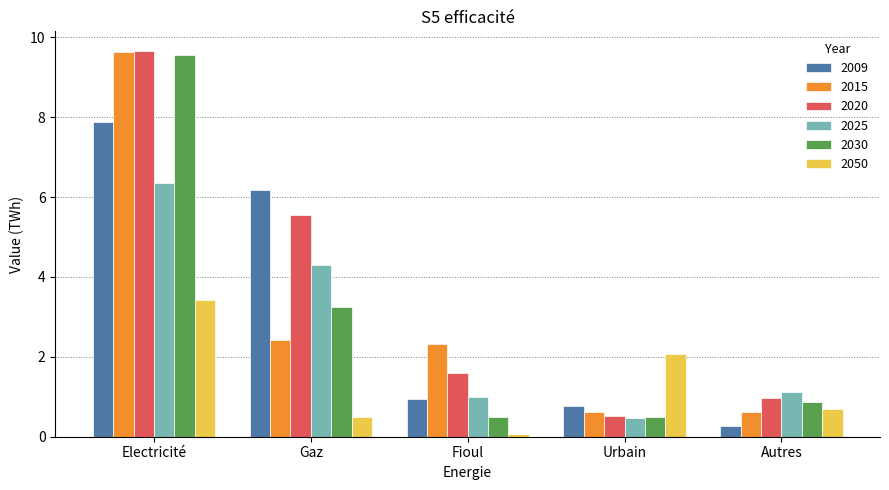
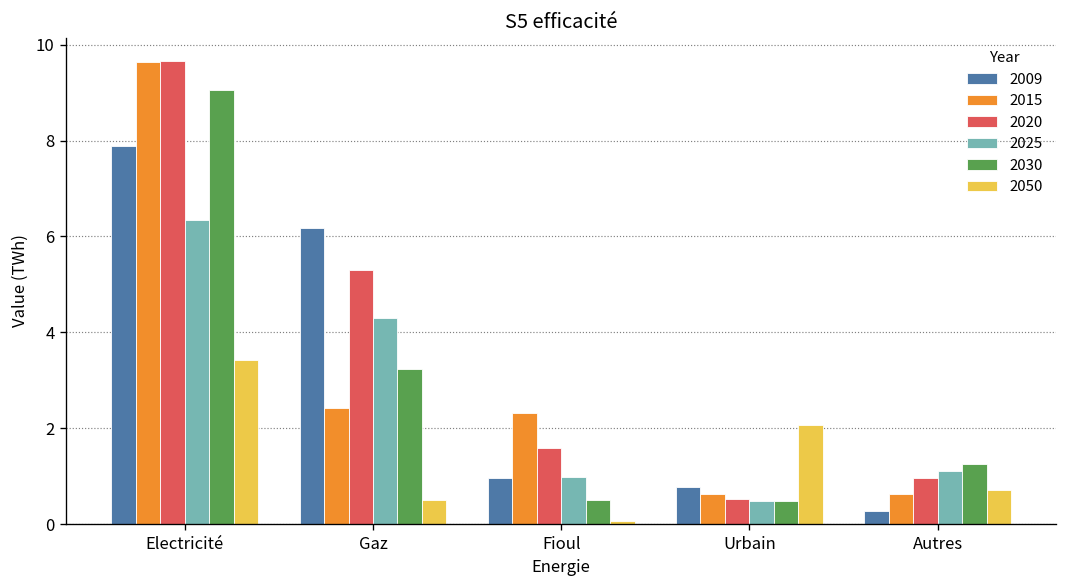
  {
    "2009": {
      "Electricité": 7.9,
      "Gaz": 6.2,
      "Fioul": 1.0,
      "Urbain": 0.8,
      "Autres": 0.3
    },
    "2015": {
      "Electricité": 9.6,
      "Gaz": 2.4,
      "Fioul": 2.3,
      "Urbain": 0.6,
      "Autres": 0.6
    },
    "2020": {
      "Electricité": 9.7,
-     "Gaz": 5.6,
+     "Gaz": 5.3,
      "Fioul": 1.6,
      "Urbain": 0.5,
      "Autres": 1.0
    },
    "2025": {
      "Electricité": 6.3,
      "Gaz": 4.3,
      "Fioul": 1.0,
      "Urbain": 0.5,
      "Autres": 1.1
    },
    "2030": {
-     "Electricité": 9.5,
+     "Electricité": 9.1,
      "Gaz": 3.2,
      "Fioul": 0.5,
      "Urbain": 0.5,
-     "Autres": 0.9
+     "Autres": 1.3
    },
    "2050": {
      "Electricité": 3.4,
      "Gaz": 0.5,
      "Urbain": 2.1,
      "Autres": 0.7
    }
  }
